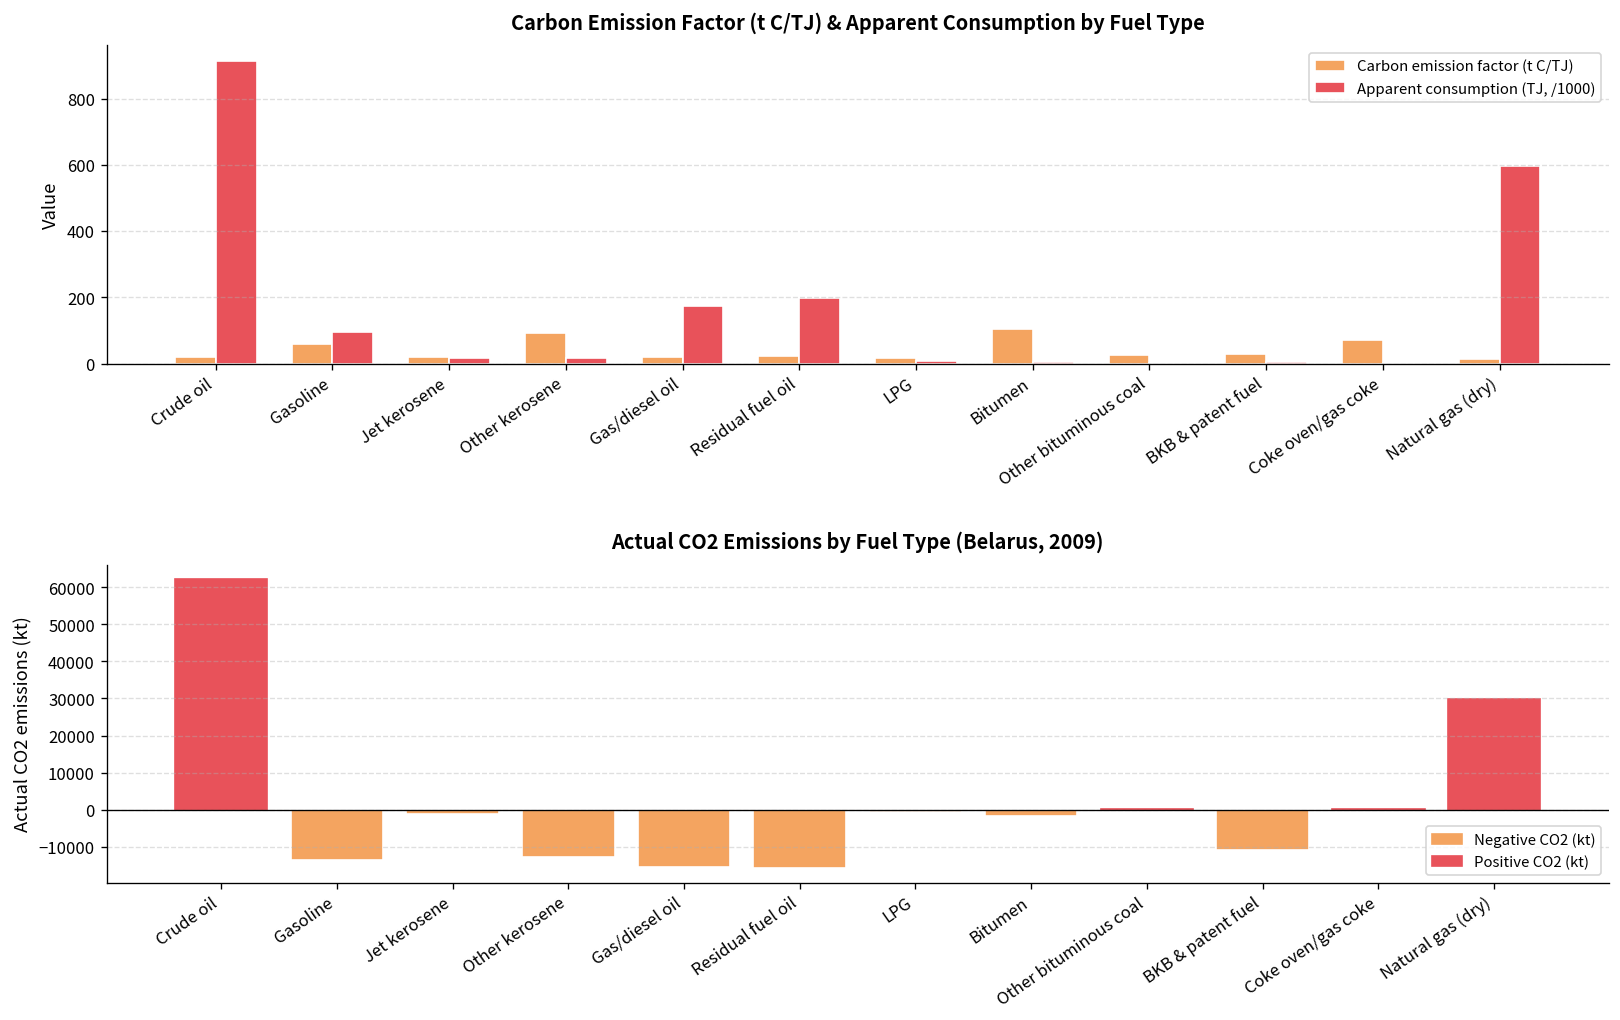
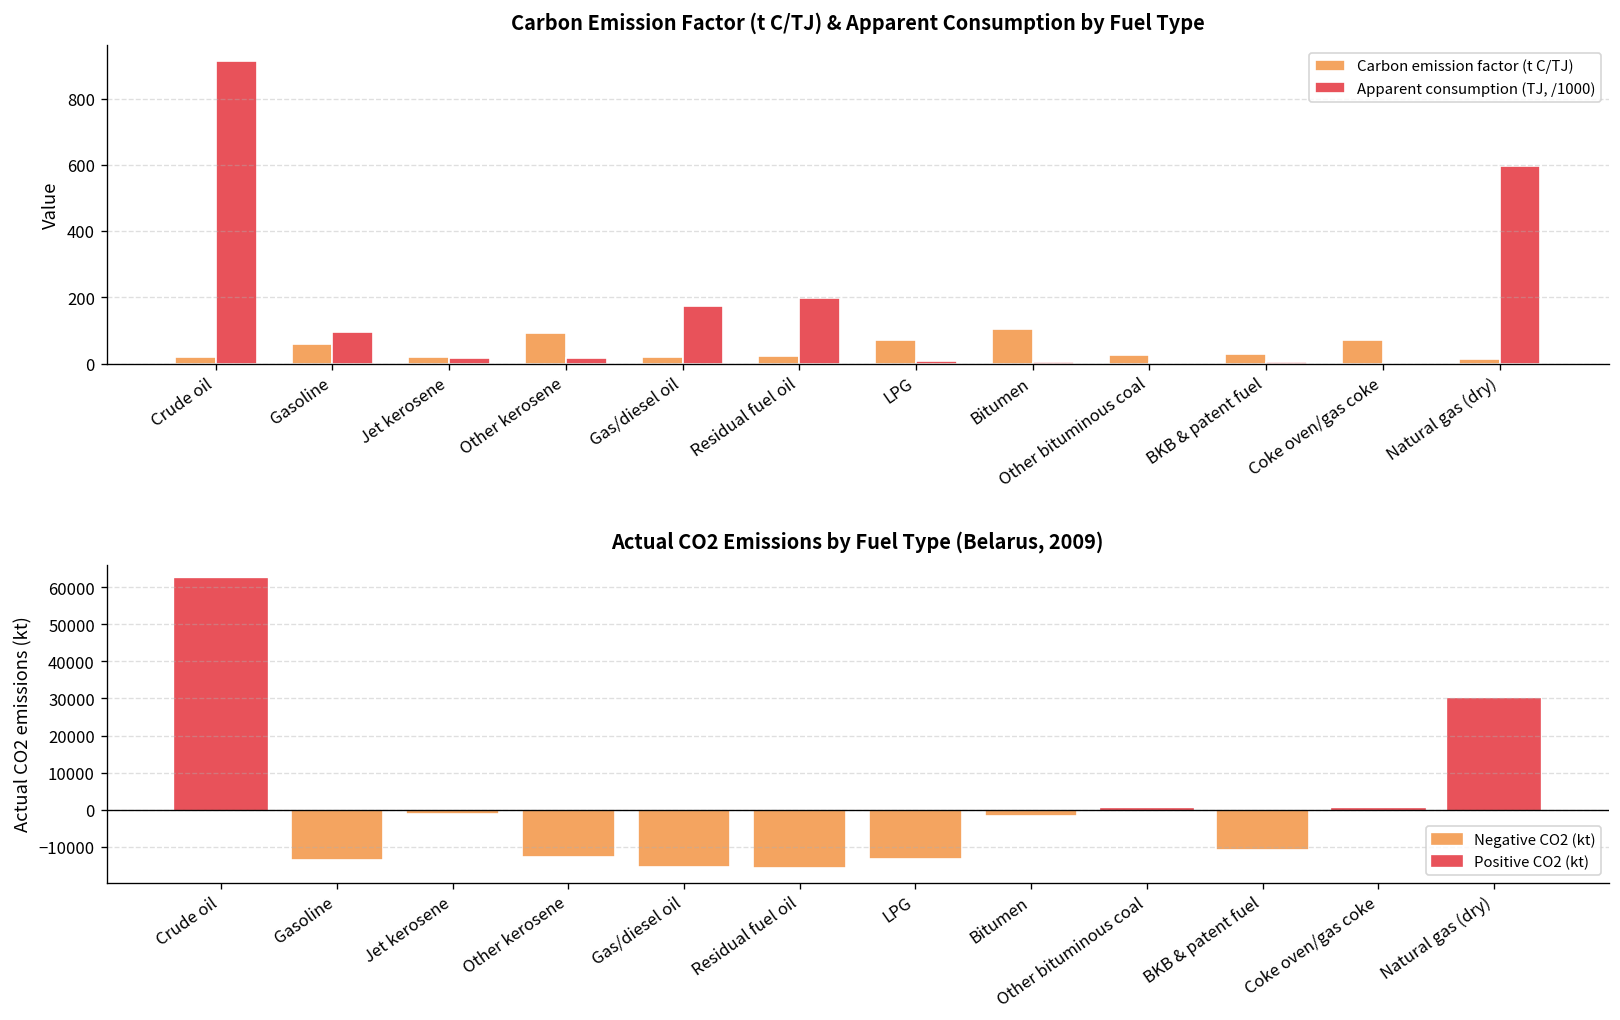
  {
    "Carbon Emission Factor (t C/TJ) & Apparent Consumption by Fuel Type": {
      "Carbon emission factor (t C/TJ)": {
        "Crude oil": 20,
        "Gasoline": 60,
        "Jet kerosene": 20,
        "Other kerosene": 90,
        "Gas/diesel oil": 20,
        "Residual fuel oil": 20,
-       "LPG": 20,
+       "LPG": 70,
        "Bitumen": 100,
        "Other bituminous coal": 30,
        "BKB & patent fuel": 30,
        "Coke oven/gas coke": 70,
        "Natural gas (dry)": 10
      },
      "Apparent consumption (TJ, /1000)": {
        "Crude oil": 920,
        "Gasoline": 90,
        "Jet kerosene": 20,
        "Other kerosene": 20,
        "Gas/diesel oil": 170,
        "Residual fuel oil": 200,
        "Natural gas (dry)": 600
      }
    },
    "Actual CO2 Emissions by Fuel Type (Belarus, 2009)": {
      "Crude oil": 62000,
      "Gasoline": -14000,
      "Jet kerosene": -1000,
      "Other kerosene": -13000,
      "Gas/diesel oil": -15000,
      "Residual fuel oil": -16000,
-     "LPG": -1000,
+     "LPG": -13000,
      "Bitumen": -2000,
      "BKB & patent fuel": -11000,
      "Natural gas (dry)": 30000
    }
  }
